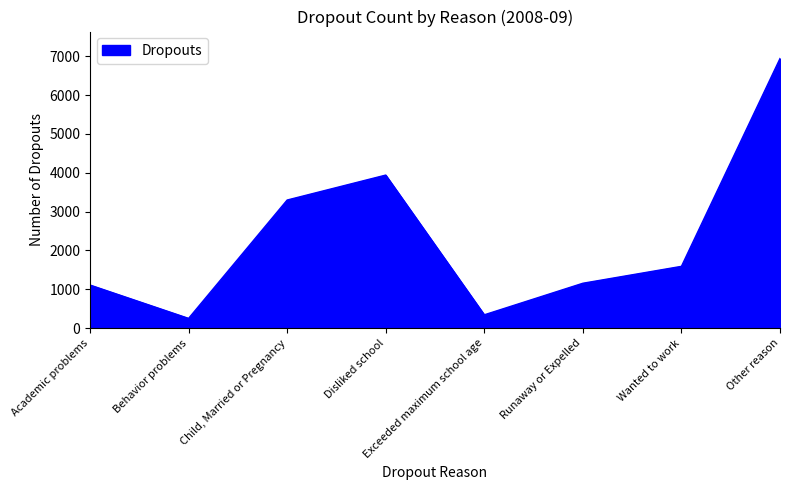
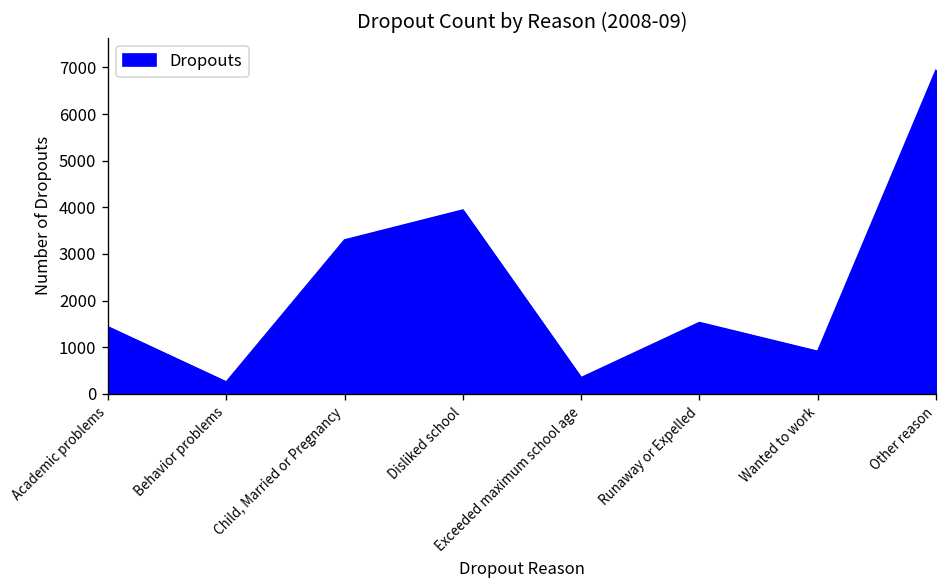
  {
-   "Academic problems": 1100,
+   "Academic problems": 1400,
    "Behavior problems": 300,
    "Child, Married or Pregnancy": 3300,
    "Disliked school": 3900,
    "Exceeded maximum school age": 300,
-   "Runaway or Expelled": 1200,
-   "Wanted to work": 1600,
+   "Runaway or Expelled": 1500,
+   "Wanted to work": 900,
    "Other reason": 6900
  }
